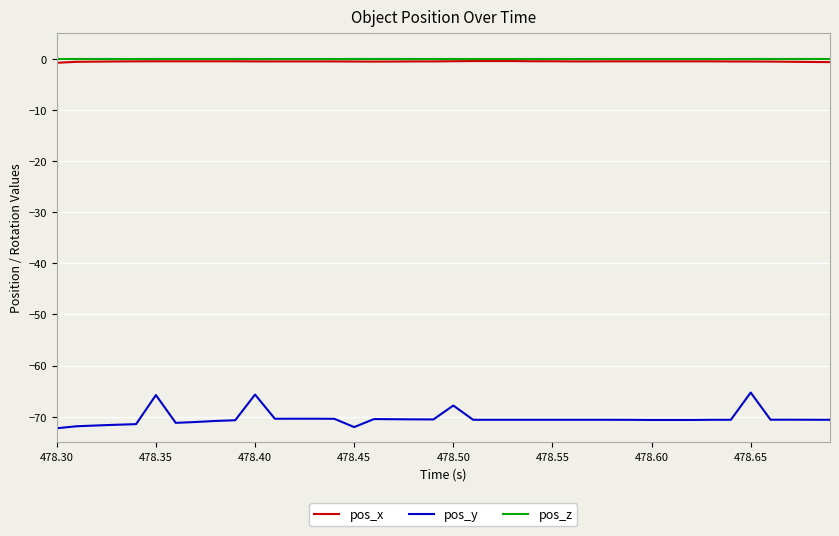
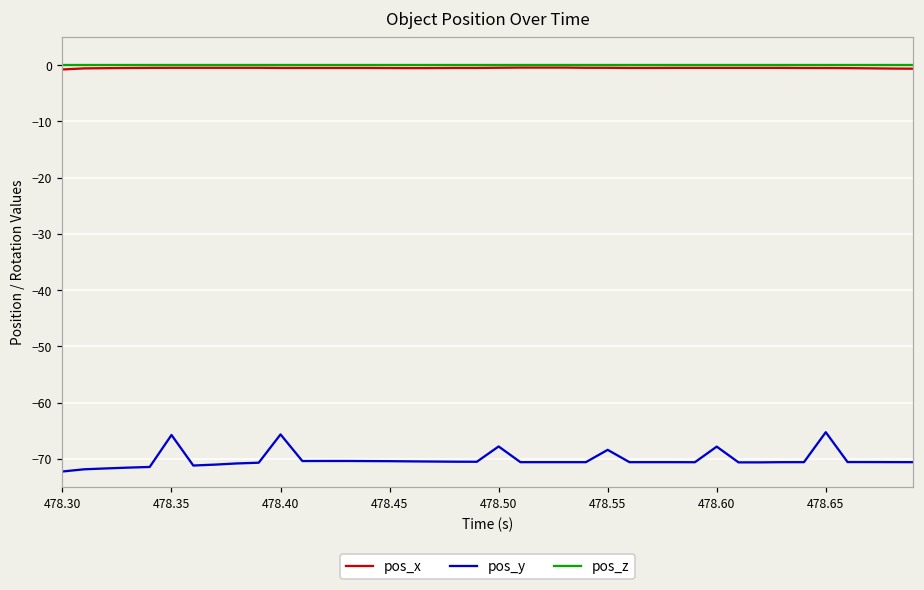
  {
    "pos_x": {
      "478.30": -1,
      "478.45": -1,
      "478.65": -1
    },
    "pos_y": {
      "478.30": -72,
      "478.35": -66,
      "478.40": -66,
-     "478.45": -72,
+     "478.45": -70,
      "478.50": -68,
-     "478.55": -71,
-     "478.60": -71,
+     "478.55": -68,
+     "478.60": -68,
      "478.65": -65
    },
    "pos_z": {
      "478.30": 0,
      "478.45": 0,
      "478.65": 0
    }
  }
